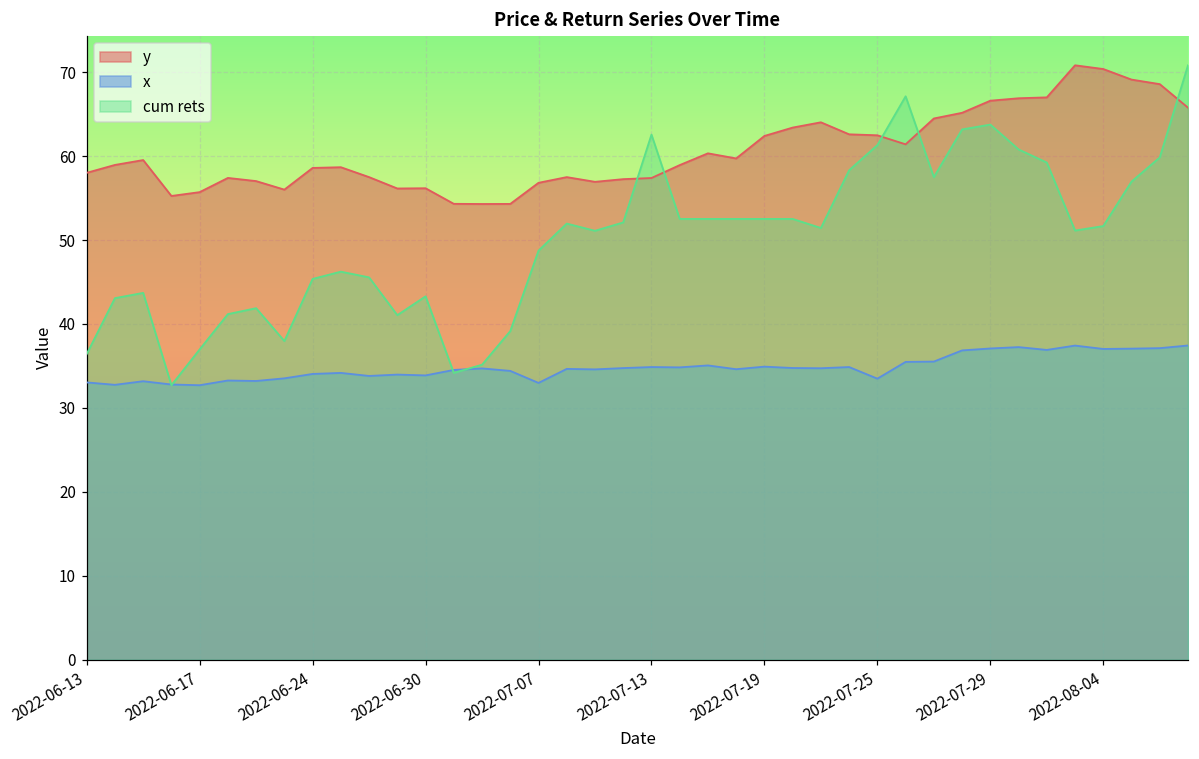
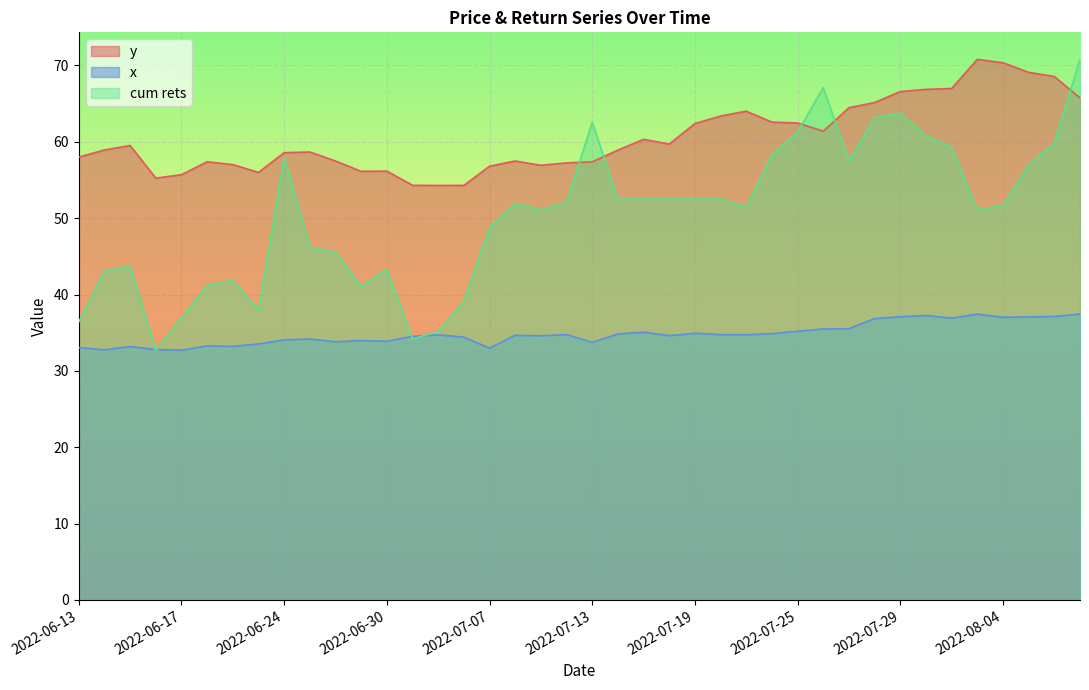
  {
    "y": {
      "2022-06-13": 58,
      "2022-06-17": 56,
      "2022-06-24": 59,
      "2022-06-30": 56,
      "2022-07-07": 57,
      "2022-07-13": 57,
      "2022-07-19": 62,
      "2022-07-25": 62,
      "2022-07-29": 67,
      "2022-08-04": 70
    },
    "x": {
      "2022-06-13": 33,
      "2022-06-17": 33,
      "2022-06-24": 34,
      "2022-06-30": 34,
      "2022-07-07": 33,
-     "2022-07-13": 35,
+     "2022-07-13": 34,
      "2022-07-19": 35,
-     "2022-07-25": 33,
+     "2022-07-25": 35,
      "2022-07-29": 37,
      "2022-08-04": 37
    },
    "cum rets": {
      "2022-06-13": 36,
      "2022-06-17": 37,
-     "2022-06-24": 45,
+     "2022-06-24": 58,
      "2022-06-30": 43,
      "2022-07-07": 49,
      "2022-07-13": 63,
      "2022-07-19": 53,
      "2022-07-25": 61,
      "2022-07-29": 64,
      "2022-08-04": 52
    }
  }
